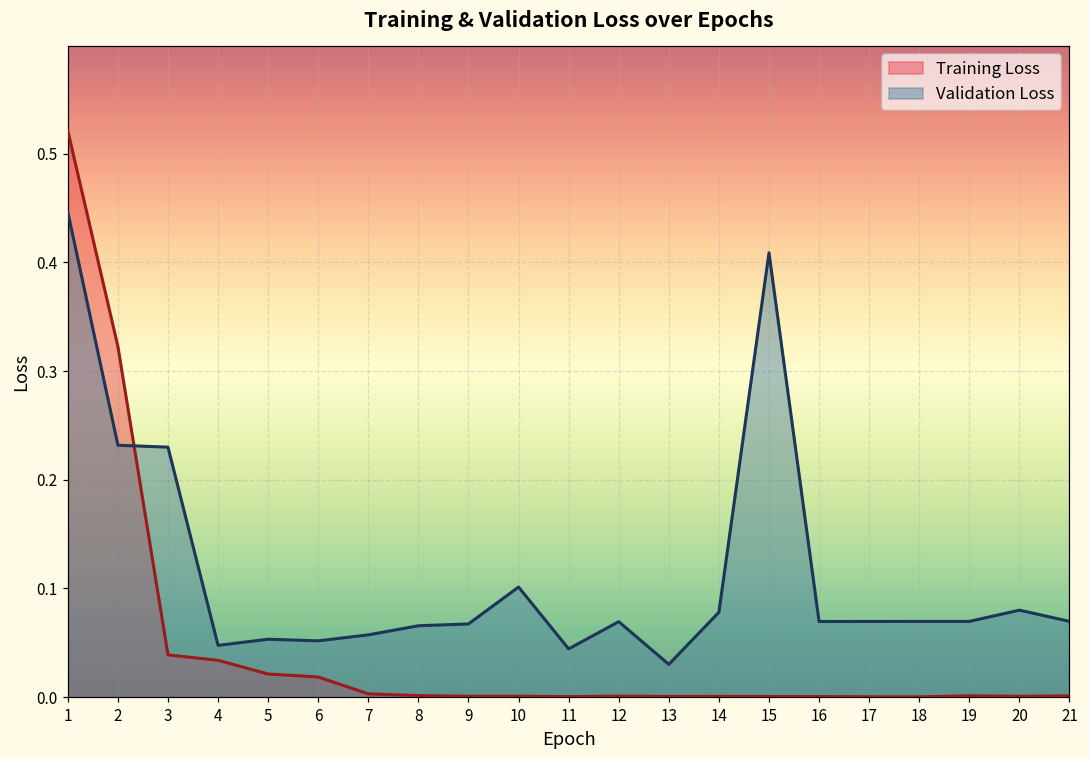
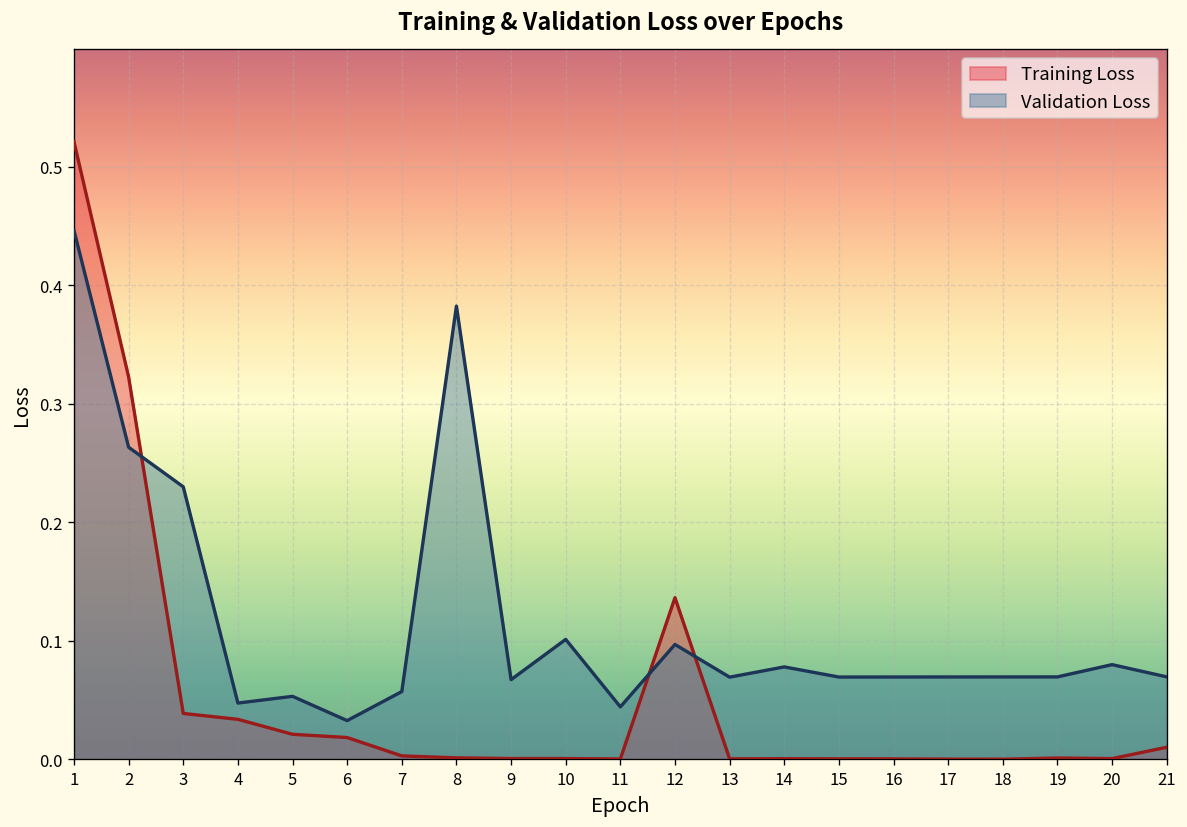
  {
    "Training Loss": {
      "1": 0.52,
      "2": 0.32,
      "3": 0.04,
      "4": 0.03,
      "5": 0.02,
      "6": 0.02,
      "7": 0.00,
      "8": 0.00,
      "9": 0.00,
      "10": 0.00,
      "11": 0.00,
-     "12": 0.00,
+     "12": 0.14,
      "13": 0.00,
      "14": 0.00,
      "15": 0.00,
      "16": 0.00,
      "17": 0.00,
      "18": 0.00,
      "19": 0.00,
      "20": 0.00,
-     "21": 0.00
+     "21": 0.01
    },
    "Validation Loss": {
      "1": 0.45,
-     "2": 0.23,
+     "2": 0.26,
      "3": 0.23,
      "4": 0.05,
      "5": 0.05,
-     "6": 0.05,
+     "6": 0.03,
      "7": 0.06,
-     "8": 0.07,
+     "8": 0.38,
      "9": 0.07,
      "10": 0.10,
      "11": 0.04,
-     "12": 0.07,
-     "13": 0.03,
+     "12": 0.10,
+     "13": 0.07,
      "14": 0.08,
-     "15": 0.41,
+     "15": 0.07,
      "16": 0.07,
      "17": 0.07,
      "18": 0.07,
      "19": 0.07,
      "20": 0.08,
      "21": 0.07
    }
  }
